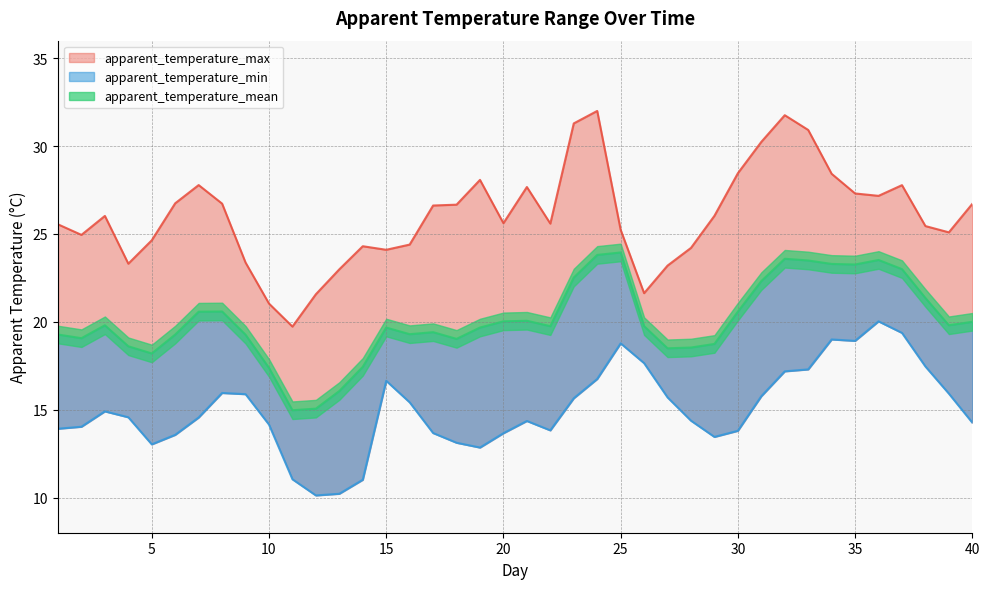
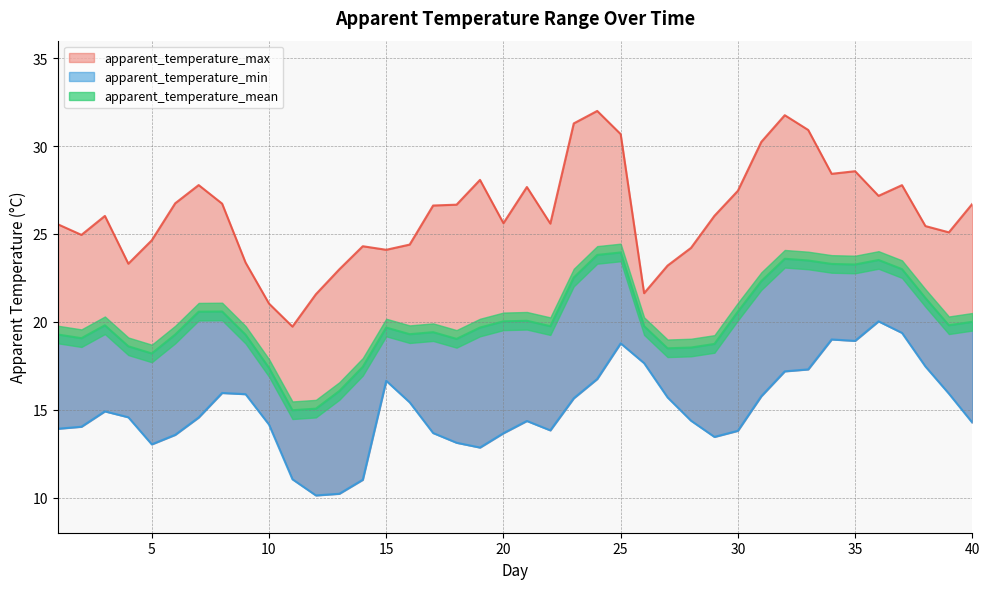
  {
    "apparent_temperature_max": {
      "5": 24.6,
      "10": 21.0,
      "15": 24.1,
      "20": 25.6,
-     "25": 25.2,
-     "30": 28.5,
-     "35": 27.3,
+     "25": 30.7,
+     "30": 27.5,
+     "35": 28.6,
      "40": 26.7
    }
  }
